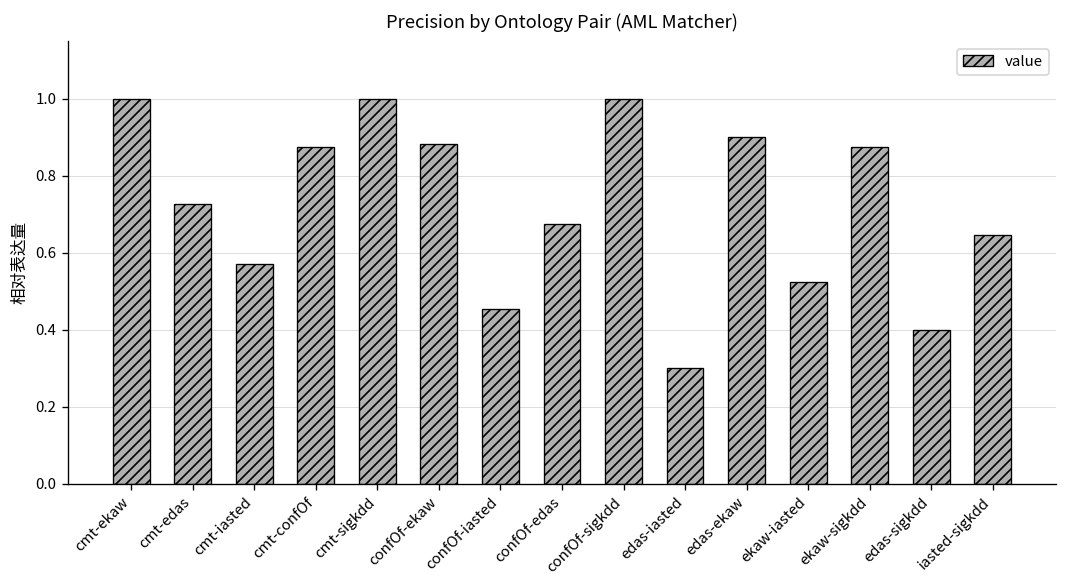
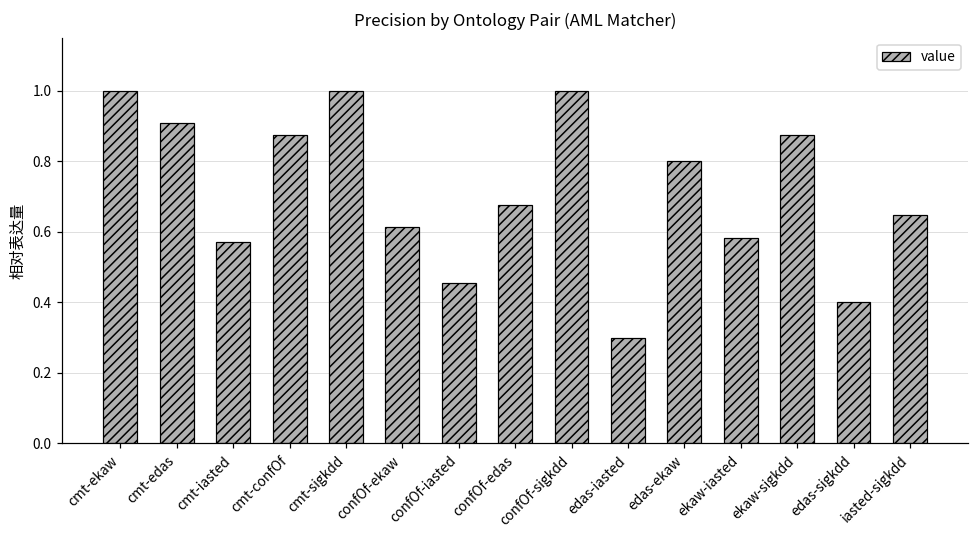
  {
    "cmt-ekaw": 1.00,
-   "cmt-edas": 0.73,
+   "cmt-edas": 0.91,
    "cmt-iasted": 0.57,
    "cmt-confOf": 0.88,
    "cmt-sigkdd": 1.00,
-   "confOf-ekaw": 0.88,
+   "confOf-ekaw": 0.61,
    "confOf-iasted": 0.45,
    "confOf-edas": 0.68,
    "confOf-sigkdd": 1.00,
    "edas-iasted": 0.30,
-   "edas-ekaw": 0.9,
-   "ekaw-iasted": 0.52,
+   "edas-ekaw": 0.8,
+   "ekaw-iasted": 0.58,
    "ekaw-sigkdd": 0.88,
    "edas-sigkdd": 0.40,
    "iasted-sigkdd": 0.65
  }
